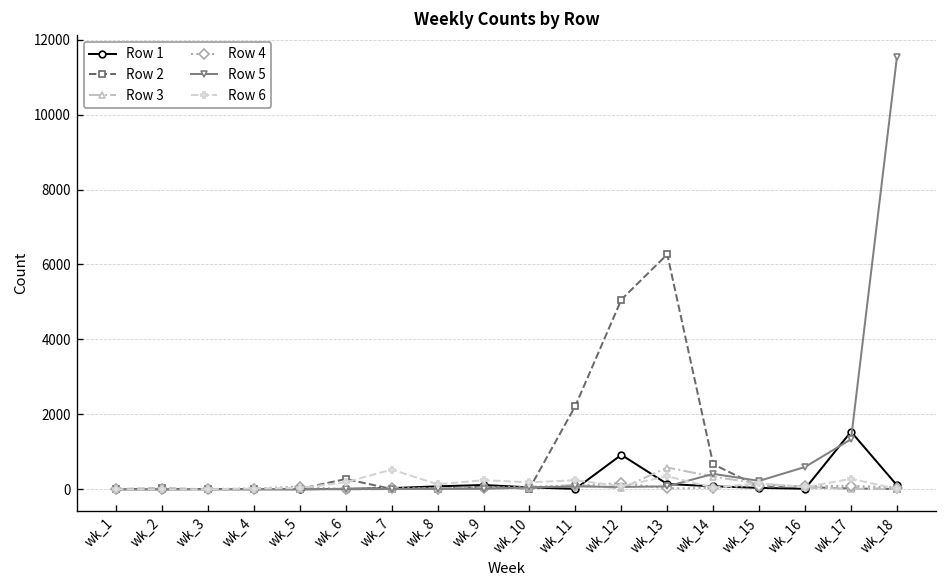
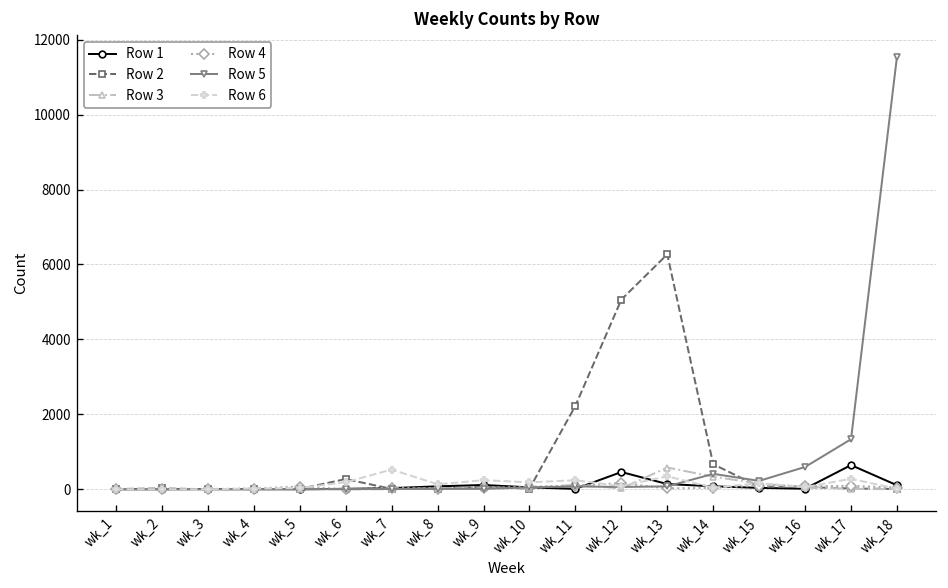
  {
    "Row 1": {
-     "wk_12": 900,
-     "wk_17": 1500
+     "wk_12": 500,
+     "wk_17": 600
    }
  }
